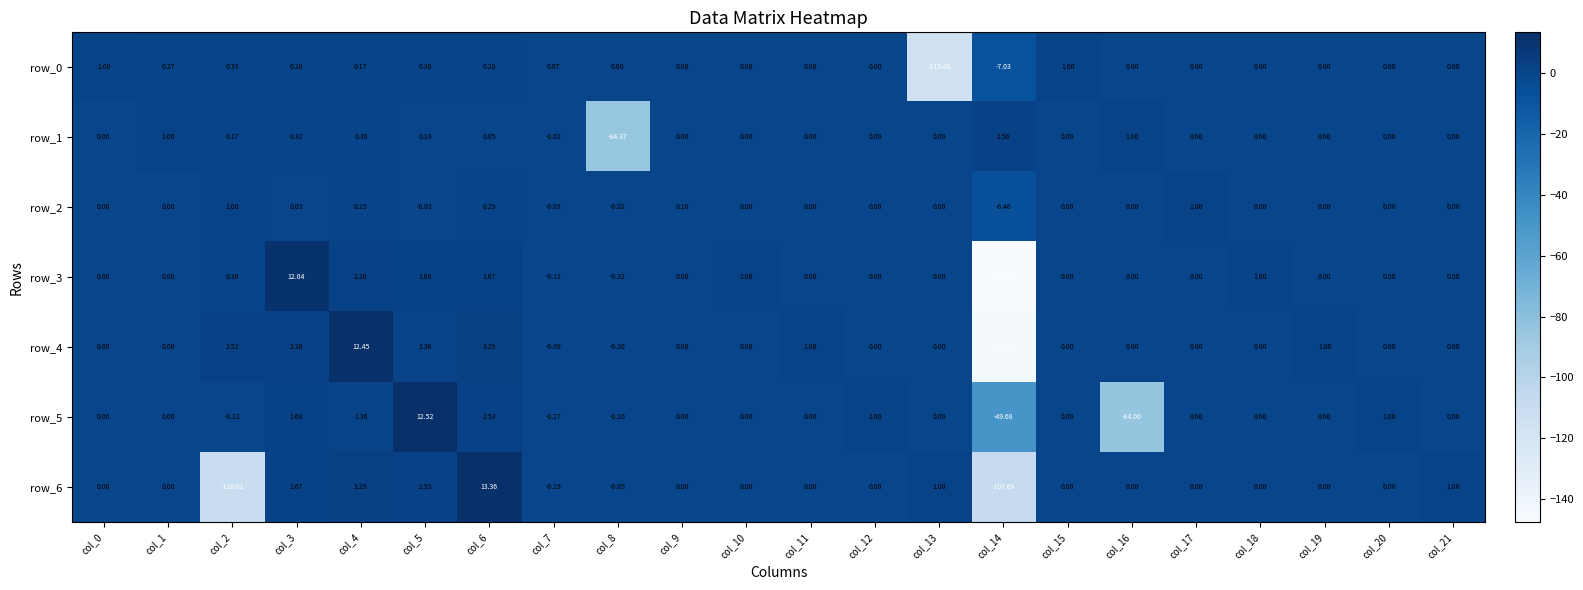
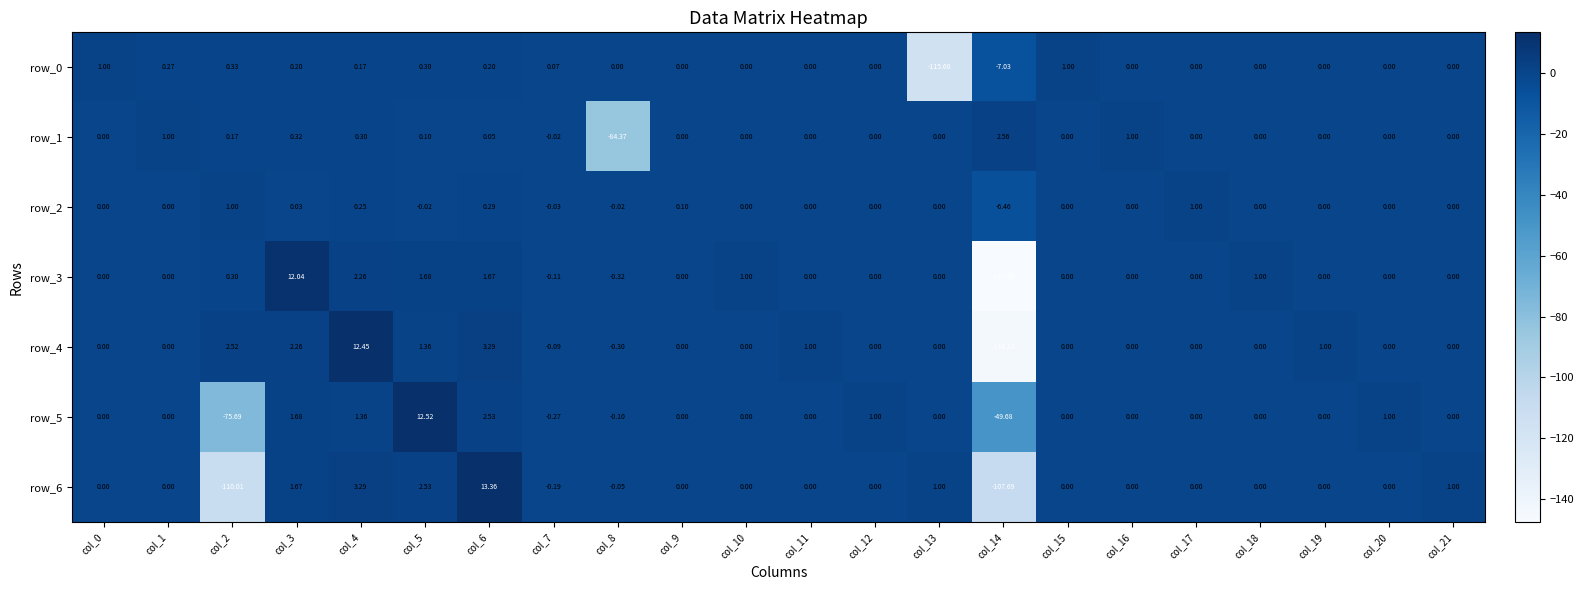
  {
    "row_0": {
      "col_0": 1.00,
      "col_1": 0.27,
      "col_2": 0.33,
      "col_3": 0.20,
      "col_4": 0.17,
      "col_5": 0.30,
      "col_6": 0.20,
      "col_7": 0.07,
      "col_8": 0.00,
      "col_9": 0.00,
      "col_10": 0.00,
      "col_11": 0.00,
      "col_12": 0.00,
      "col_14": -7.03,
      "col_15": 1.00,
      "col_16": 0.00,
      "col_17": 0.00,
      "col_18": 0.00,
      "col_19": 0.00,
      "col_20": 0.00,
      "col_21": 0.00
    },
    "row_1": {
      "col_0": 0.00,
      "col_1": 1.00,
      "col_2": 0.17,
      "col_3": 0.32,
      "col_4": 0.30,
      "col_5": 0.10,
      "col_6": 0.05,
      "col_7": -0.02,
      "col_8": -84.37,
      "col_9": 0.00,
      "col_10": 0.00,
      "col_11": 0.00,
      "col_12": 0.00,
      "col_13": 0.00,
      "col_14": 2.56,
      "col_15": 0.00,
      "col_16": 1.00,
      "col_17": 0.00,
      "col_18": 0.00,
      "col_19": 0.00,
      "col_20": 0.00,
      "col_21": 0.00
    },
    "row_2": {
      "col_0": 0.00,
      "col_1": 0.00,
      "col_2": 1.00,
      "col_3": 0.03,
      "col_4": 0.25,
      "col_5": -0.02,
      "col_6": 0.29,
      "col_7": -0.03,
      "col_8": -0.02,
      "col_9": 0.10,
      "col_10": 0.00,
      "col_11": 0.00,
      "col_12": 0.00,
      "col_13": 0.00,
      "col_14": -6.46,
      "col_15": 0.00,
      "col_16": 0.00,
      "col_17": 1.00,
      "col_18": 0.00,
      "col_19": 0.00,
      "col_20": 0.00,
      "col_21": 0.00
    },
    "row_3": {
      "col_0": 0.00,
      "col_1": 0.00,
      "col_2": 0.30,
      "col_3": 12.04,
      "col_4": 2.26,
      "col_5": 1.68,
      "col_6": 1.67,
      "col_7": -0.11,
      "col_8": -0.32,
      "col_9": 0.00,
      "col_10": 1.00,
      "col_11": 0.00,
      "col_12": 0.00,
      "col_13": 0.00,
      "col_15": 0.00,
      "col_16": 0.00,
      "col_17": 0.00,
      "col_18": 1.00,
      "col_19": 0.00,
      "col_20": 0.00,
      "col_21": 0.00
    },
    "row_4": {
      "col_0": 0.00,
      "col_1": 0.00,
      "col_2": 2.52,
      "col_3": 2.26,
      "col_4": 12.45,
      "col_5": 1.36,
      "col_6": 3.29,
      "col_7": -0.09,
      "col_8": -0.30,
      "col_9": 0.00,
      "col_10": 0.00,
      "col_11": 1.00,
      "col_12": 0.00,
      "col_13": 0.00,
      "col_15": 0.00,
      "col_16": 0.00,
      "col_17": 0.00,
      "col_18": 0.00,
      "col_19": 1.00,
      "col_20": 0.00,
      "col_21": 0.00
    },
    "row_5": {
      "col_0": 0.00,
      "col_1": 0.00,
-     "col_2": -0.22,
+     "col_2": -75.69,
      "col_3": 1.68,
      "col_4": 1.36,
      "col_5": 12.52,
      "col_6": 2.53,
      "col_7": -0.27,
      "col_8": -0.10,
      "col_9": 0.00,
      "col_10": 0.00,
      "col_11": 0.00,
      "col_12": 1.00,
      "col_13": 0.00,
      "col_14": -49.68,
      "col_15": 0.00,
-     "col_16": -84.00,
+     "col_16": 0.00,
      "col_17": 0.00,
      "col_18": 0.00,
      "col_19": 0.00,
      "col_20": 1.00,
      "col_21": 0.00
    },
    "row_6": {
      "col_0": 0.00,
      "col_1": 0.00,
      "col_2": -110.01,
      "col_3": 1.67,
      "col_4": 3.29,
      "col_5": 2.53,
      "col_6": 13.36,
      "col_7": -0.19,
      "col_8": -0.05,
      "col_9": 0.00,
      "col_10": 0.00,
      "col_11": 0.00,
      "col_12": 0.00,
      "col_13": 1.00,
      "col_14": -107.69,
      "col_15": 0.00,
      "col_16": 0.00,
      "col_17": 0.00,
      "col_18": 0.00,
      "col_19": 0.00,
      "col_20": 0.00,
      "col_21": 1.00
    }
  }
